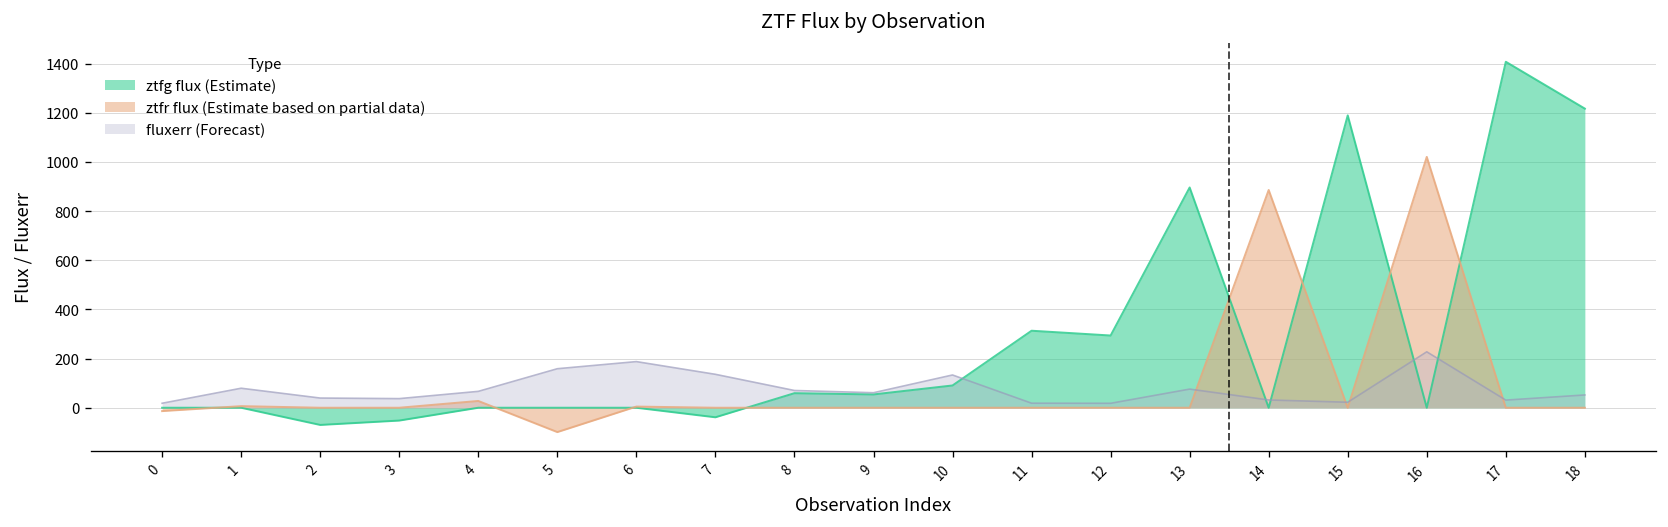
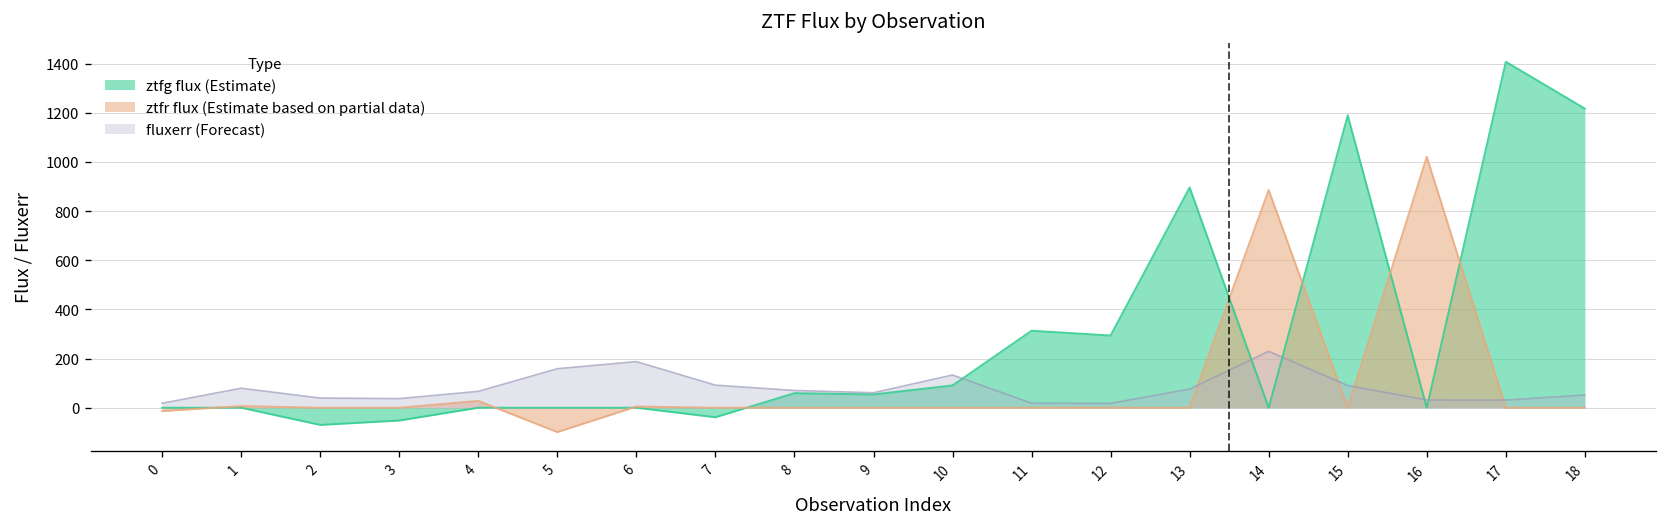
  {
    "fluxerr (Forecast)": {
      "0": 20,
      "1": 80,
      "2": 40,
      "3": 40,
      "4": 70,
      "5": 160,
      "6": 190,
-     "7": 140,
+     "7": 90,
      "10": 130,
      "11": 20,
      "12": 20,
      "13": 80,
-     "14": 30,
-     "15": 20,
-     "16": 230,
+     "14": 230,
+     "15": 90,
+     "16": 30,
      "17": 30,
      "18": 50
    }
  }
